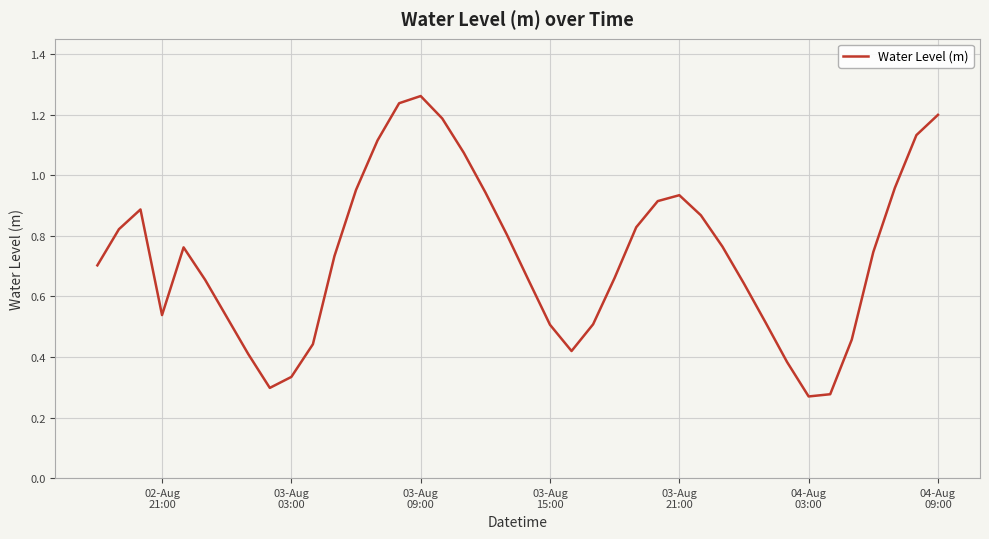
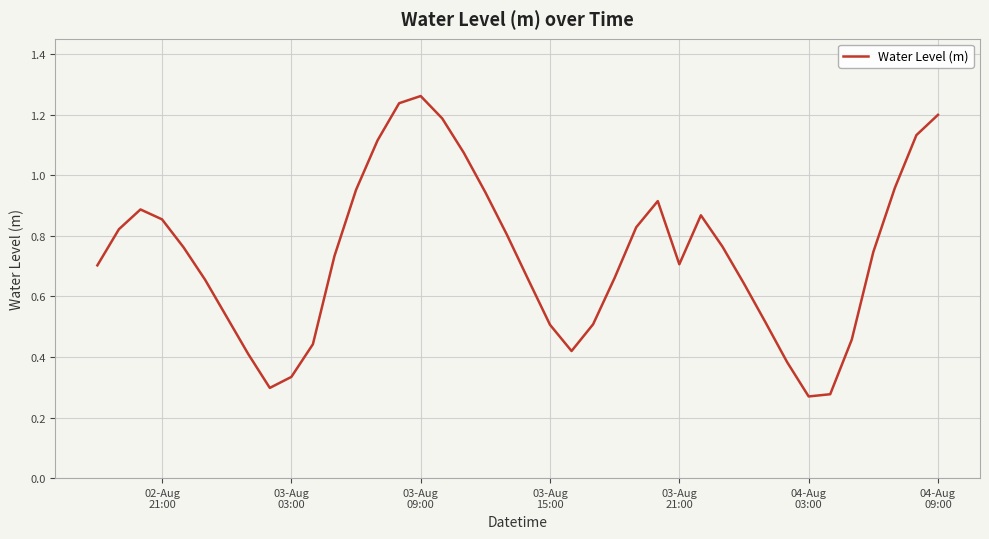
  {
-   "02-Aug 21:00": 0.54,
+   "02-Aug 21:00": 0.85,
    "03-Aug 03:00": 0.33,
    "03-Aug 09:00": 1.26,
    "03-Aug 15:00": 0.51,
-   "03-Aug 21:00": 0.93,
+   "03-Aug 21:00": 0.71,
    "04-Aug 03:00": 0.27,
    "04-Aug 09:00": 1.20
  }
